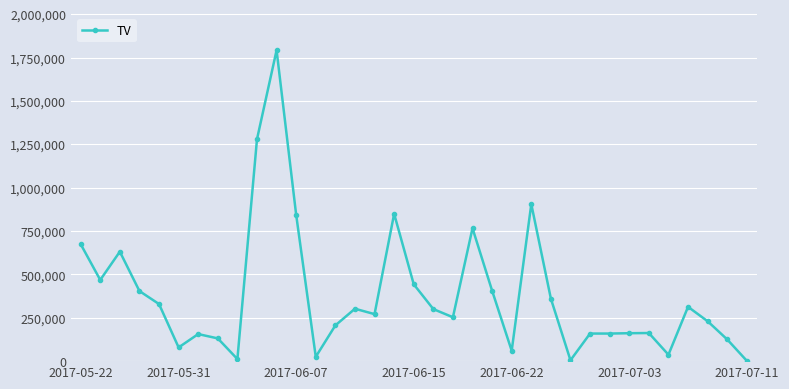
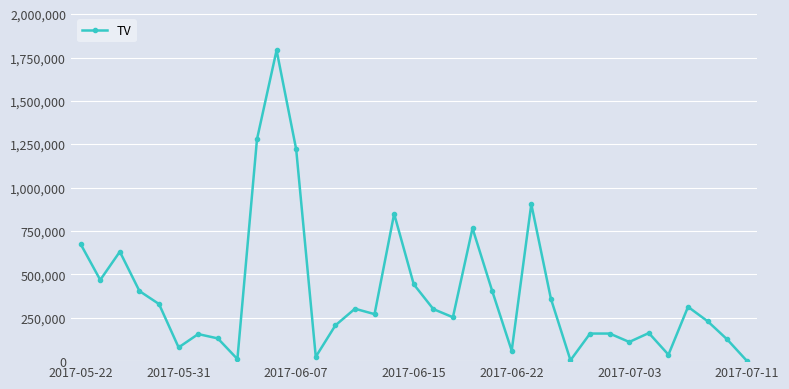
  {
    "2017-05-22": "670,000",
    "2017-05-31": "80,000",
-   "2017-06-07": "840,000",
+   "2017-06-07": "1,220,000",
    "2017-06-15": "440,000",
    "2017-06-22": "60,000",
-   "2017-07-03": "160,000",
+   "2017-07-03": "110,000",
    "2017-07-11": "0"
  }
